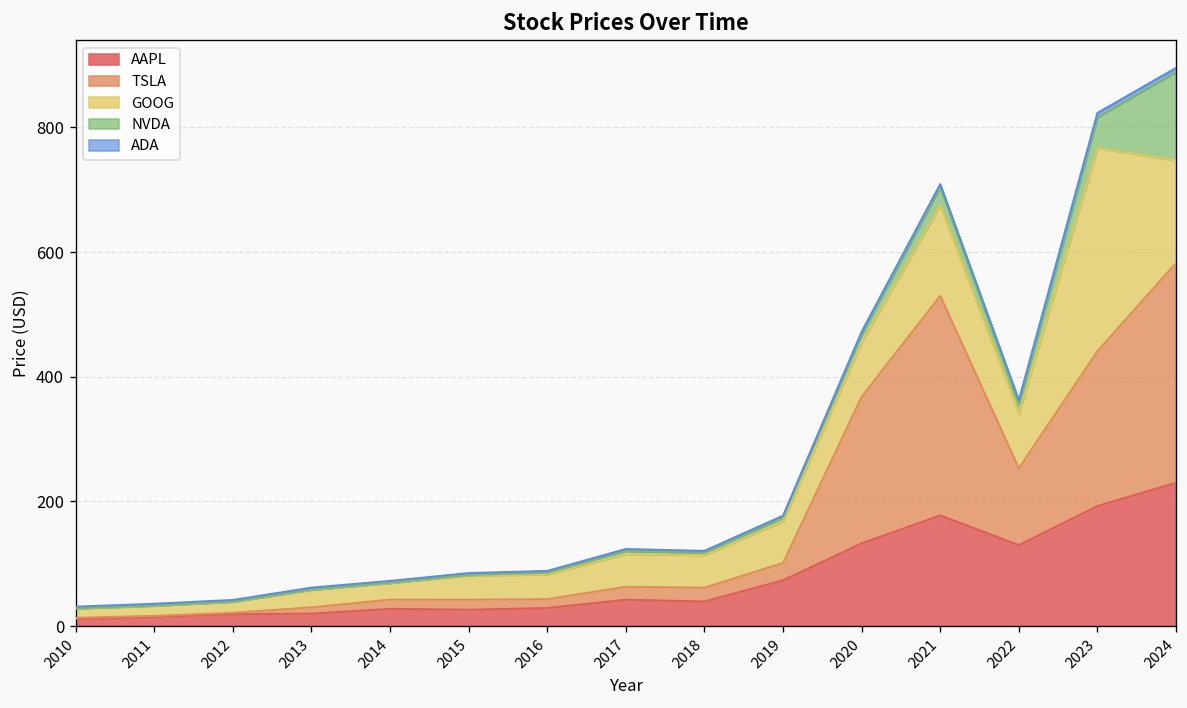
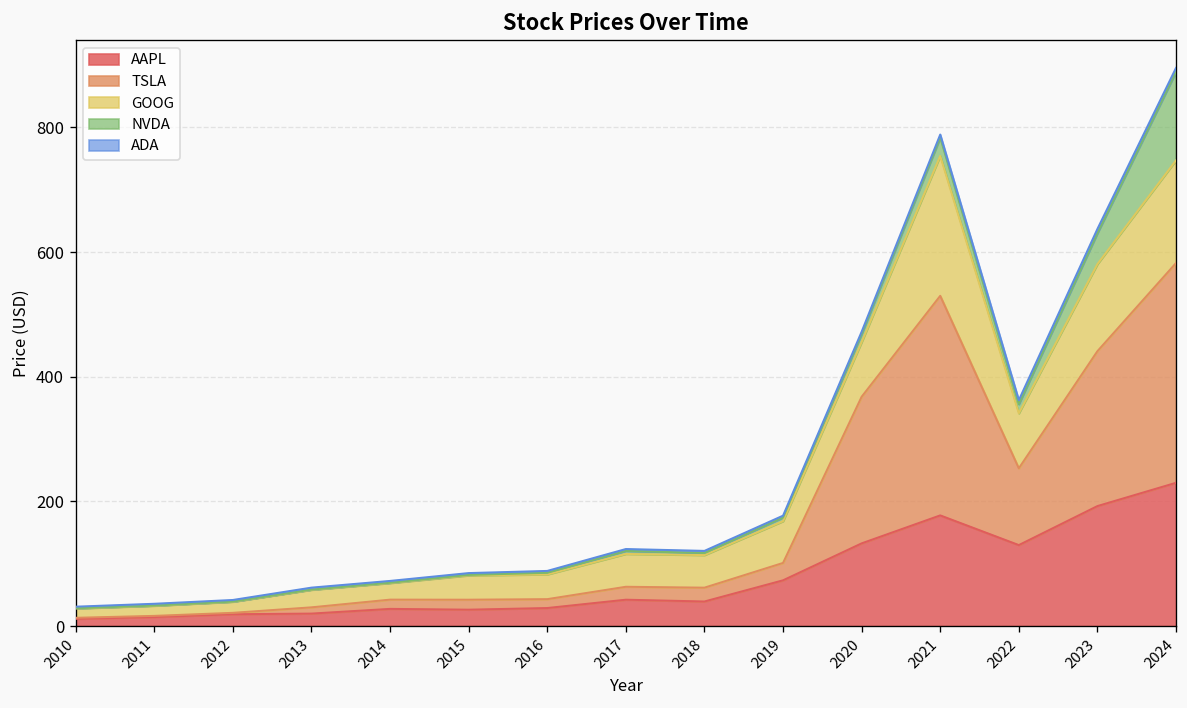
  {
    "GOOG": {
      "2019": 70,
      "2020": 90,
-     "2021": 140,
+     "2021": 220,
      "2022": 90,
-     "2023": 330,
+     "2023": 140,
      "2024": 160
    },
    "NVDA": {
      "2022": 10,
      "2023": 50,
      "2024": 140
    },
    "ADA": {
      "2022": 10,
      "2023": 10,
      "2024": 10
    }
  }
